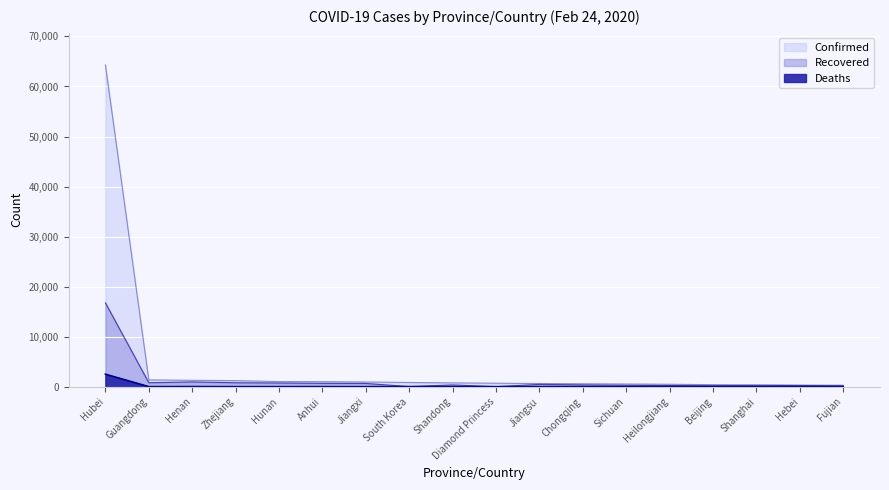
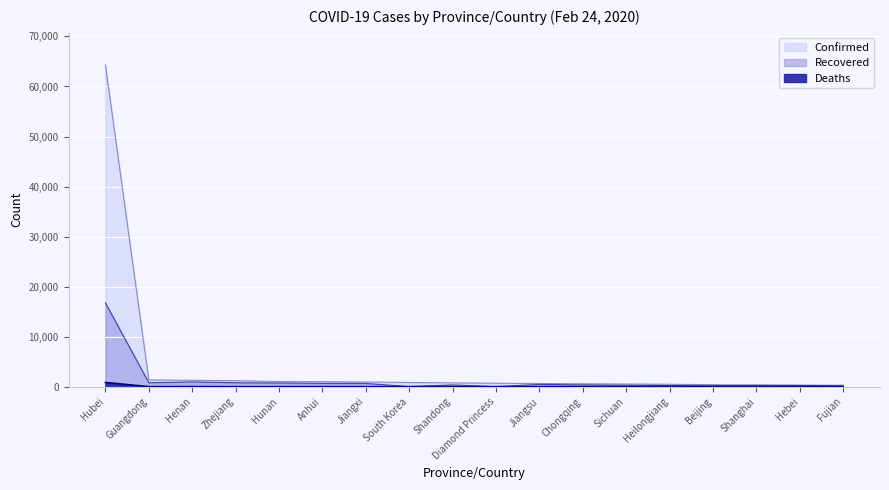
  {
    "Deaths": {
-     "Hubei": "2,000",
+     "Hubei": "1,000",
      "Guangdong": "0",
      "Henan": "0",
      "Zhejiang": "0",
      "Hunan": "0",
      "Anhui": "0",
      "Jiangxi": "0"
    }
  }
